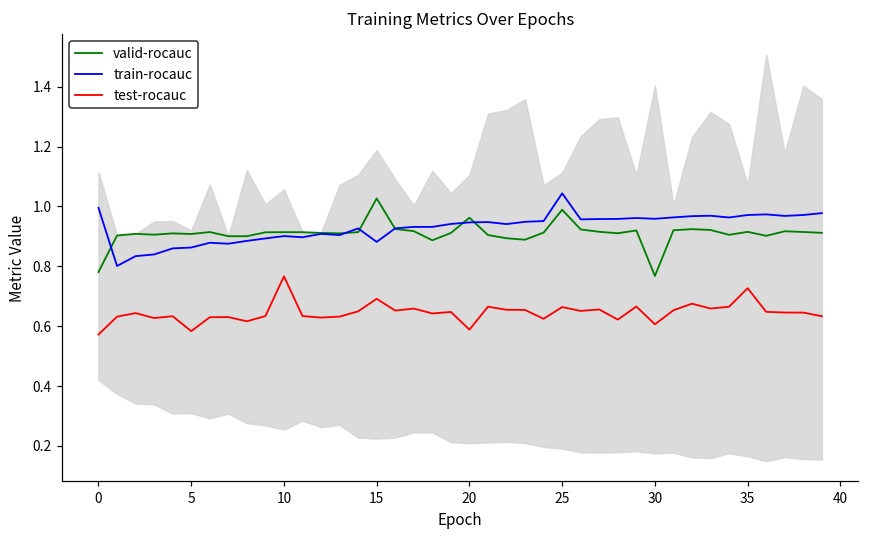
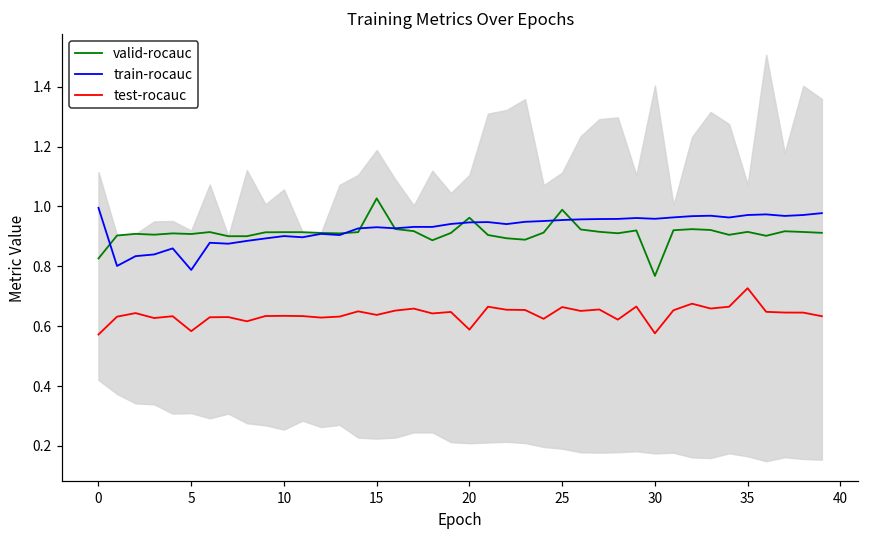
  {
    "valid-rocauc": {
-     "0": 0.78,
+     "0": 0.83,
      "5": 0.91,
      "10": 0.91,
      "15": 1.03,
      "20": 0.96,
      "25": 0.99,
      "30": 0.77,
      "35": 0.92
    },
    "train-rocauc": {
      "0": 1.00,
-     "5": 0.86,
+     "5": 0.79,
      "10": 0.90,
-     "15": 0.88,
+     "15": 0.93,
      "20": 0.95,
-     "25": 1.04,
+     "25": 0.95,
      "30": 0.96,
      "35": 0.97
    },
    "test-rocauc": {
      "0": 0.57,
      "5": 0.58,
-     "10": 0.77,
-     "15": 0.69,
+     "10": 0.63,
+     "15": 0.64,
      "20": 0.59,
      "25": 0.66,
-     "30": 0.61,
+     "30": 0.58,
      "35": 0.73
    }
  }
